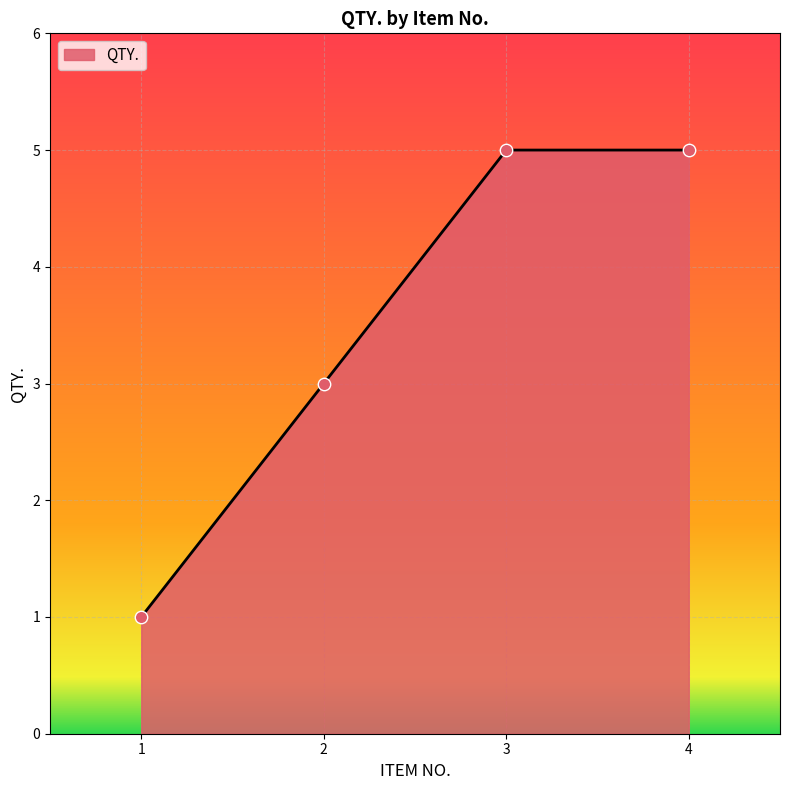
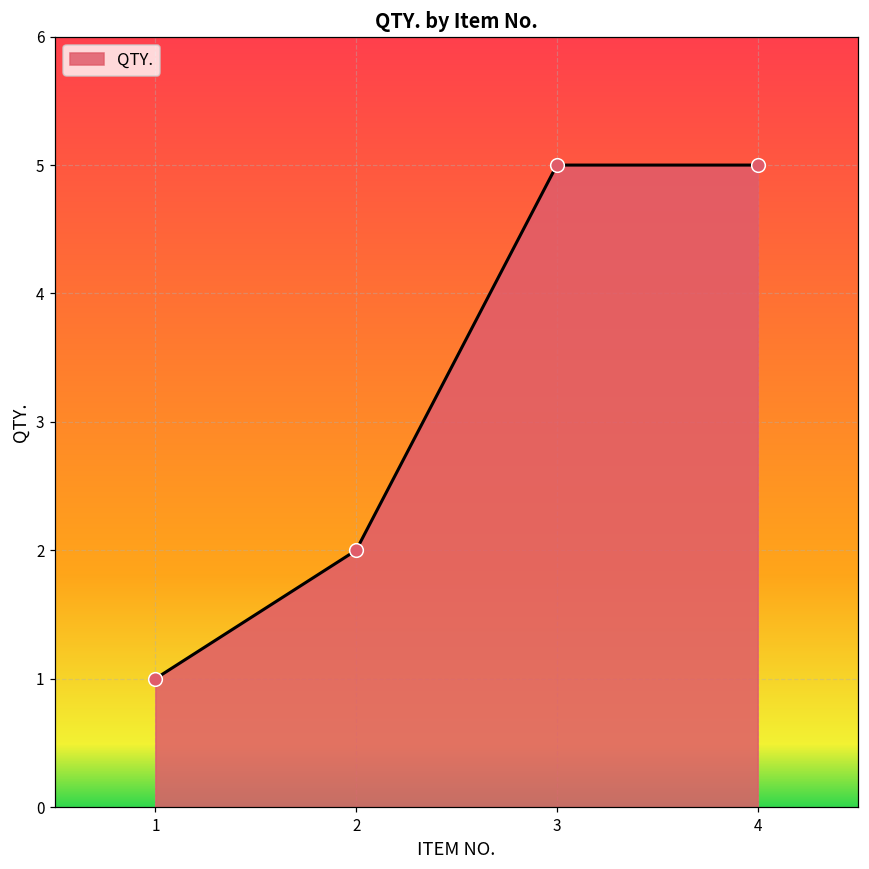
  {
    "1": 1,
-   "2": 3,
+   "2": 2,
    "3": 5,
    "4": 5
  }
